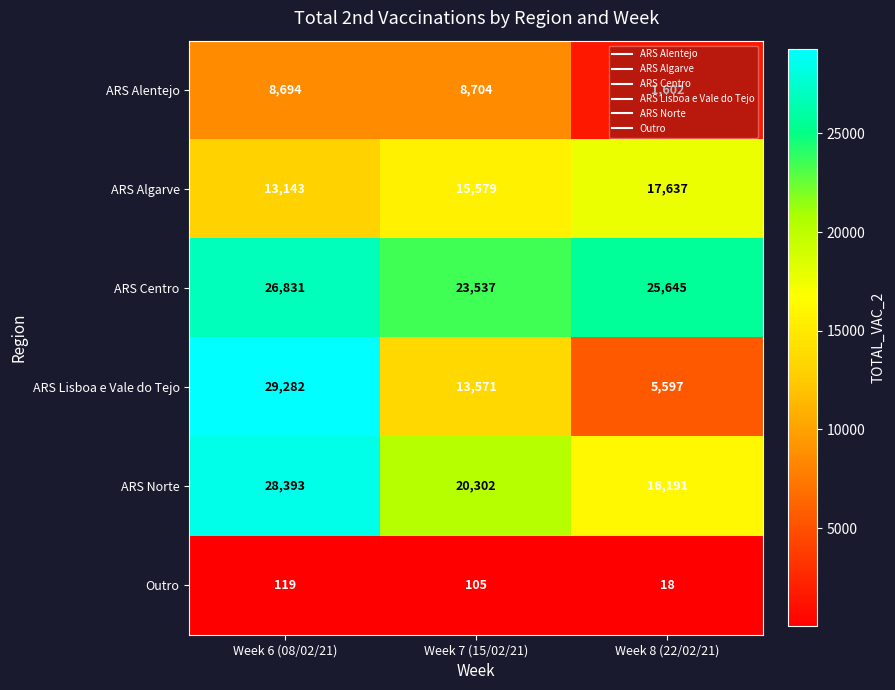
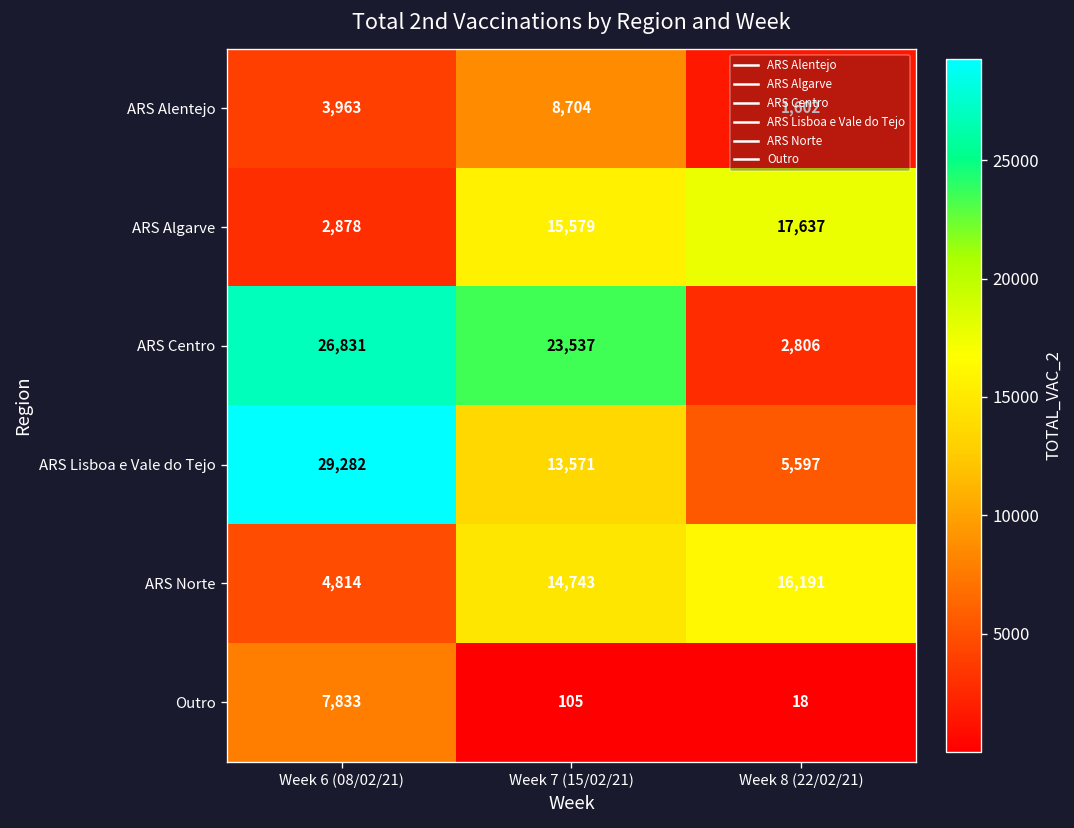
  {
    "ARS Alentejo": {
-     "Week 6 (08/02/21)": "8,694",
+     "Week 6 (08/02/21)": "3,963",
      "Week 7 (15/02/21)": "8,704"
    },
    "ARS Algarve": {
-     "Week 6 (08/02/21)": "13,143",
+     "Week 6 (08/02/21)": "2,878",
      "Week 7 (15/02/21)": "15,579",
      "Week 8 (22/02/21)": "17,637"
    },
    "ARS Centro": {
      "Week 6 (08/02/21)": "26,831",
      "Week 7 (15/02/21)": "23,537",
-     "Week 8 (22/02/21)": "25,645"
+     "Week 8 (22/02/21)": "2,806"
    },
    "ARS Lisboa e Vale do Tejo": {
      "Week 6 (08/02/21)": "29,282",
      "Week 7 (15/02/21)": "13,571",
      "Week 8 (22/02/21)": "5,597"
    },
    "ARS Norte": {
-     "Week 6 (08/02/21)": "28,393",
-     "Week 7 (15/02/21)": "20,302",
+     "Week 6 (08/02/21)": "4,814",
+     "Week 7 (15/02/21)": "14,743",
      "Week 8 (22/02/21)": "16,191"
    },
    "Outro": {
-     "Week 6 (08/02/21)": "119",
+     "Week 6 (08/02/21)": "7,833",
      "Week 7 (15/02/21)": "105",
      "Week 8 (22/02/21)": "18"
    }
  }
